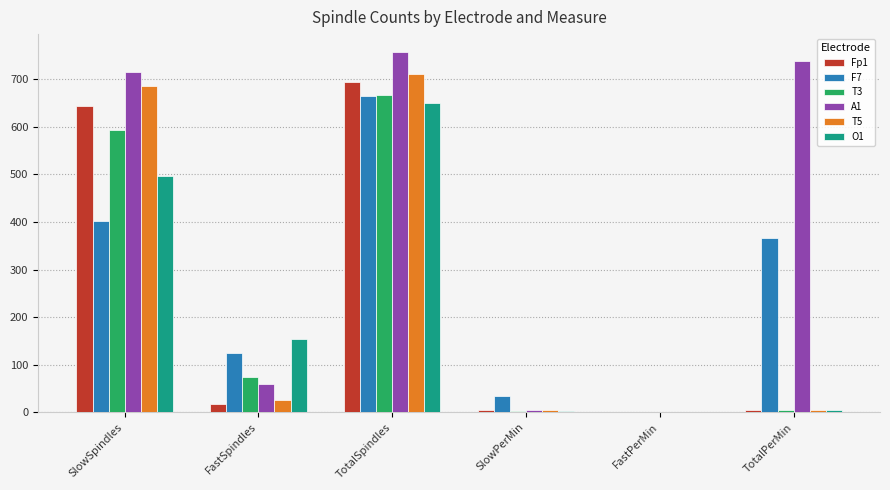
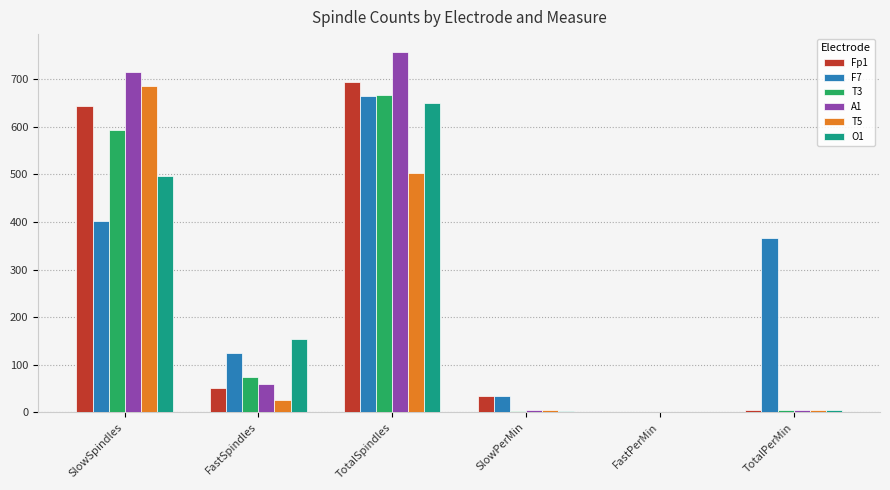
  {
    "Fp1": {
      "SlowSpindles": 640,
-     "FastSpindles": 20,
+     "FastSpindles": 50,
      "TotalSpindles": 690,
-     "SlowPerMin": 0
+     "SlowPerMin": 30
    },
    "F7": {
      "SlowSpindles": 400,
      "FastSpindles": 130,
      "TotalSpindles": 670,
      "SlowPerMin": 30,
      "TotalPerMin": 370
    },
    "A1": {
      "SlowSpindles": 720,
      "FastSpindles": 60,
      "TotalSpindles": 760,
-     "TotalPerMin": 740
+     "TotalPerMin": 0
    },
    "T5": {
      "SlowSpindles": 690,
      "FastSpindles": 30,
-     "TotalSpindles": 710
+     "TotalSpindles": 500
    }
  }
